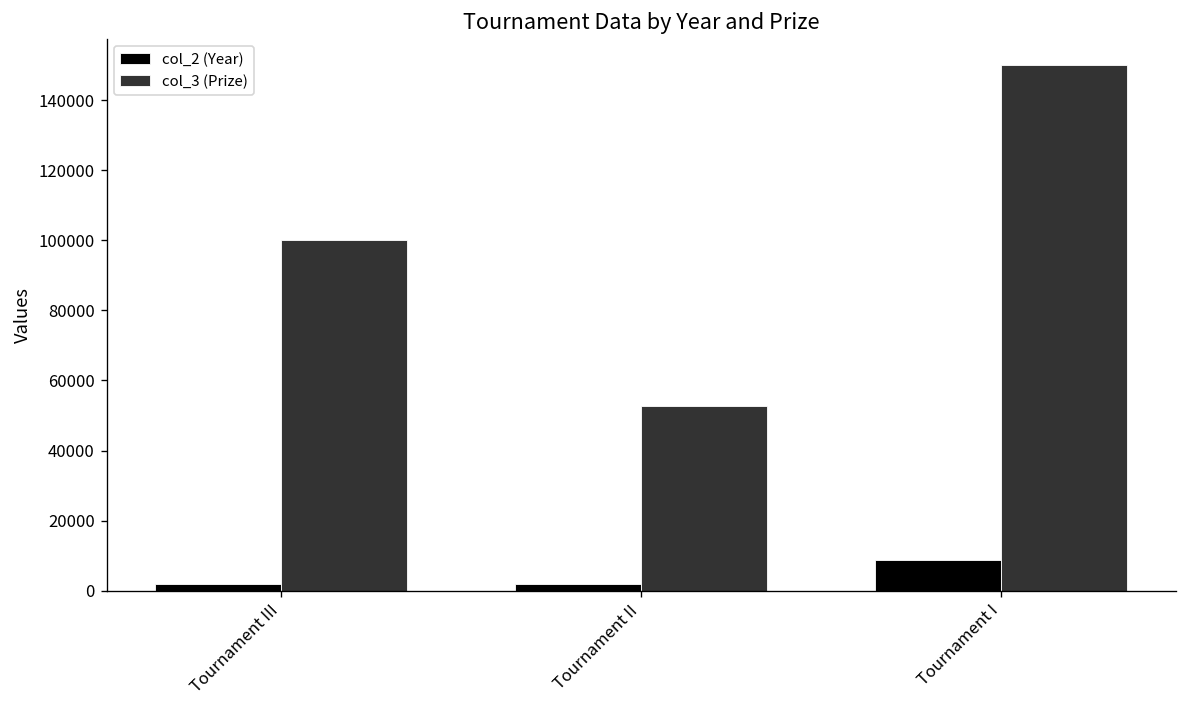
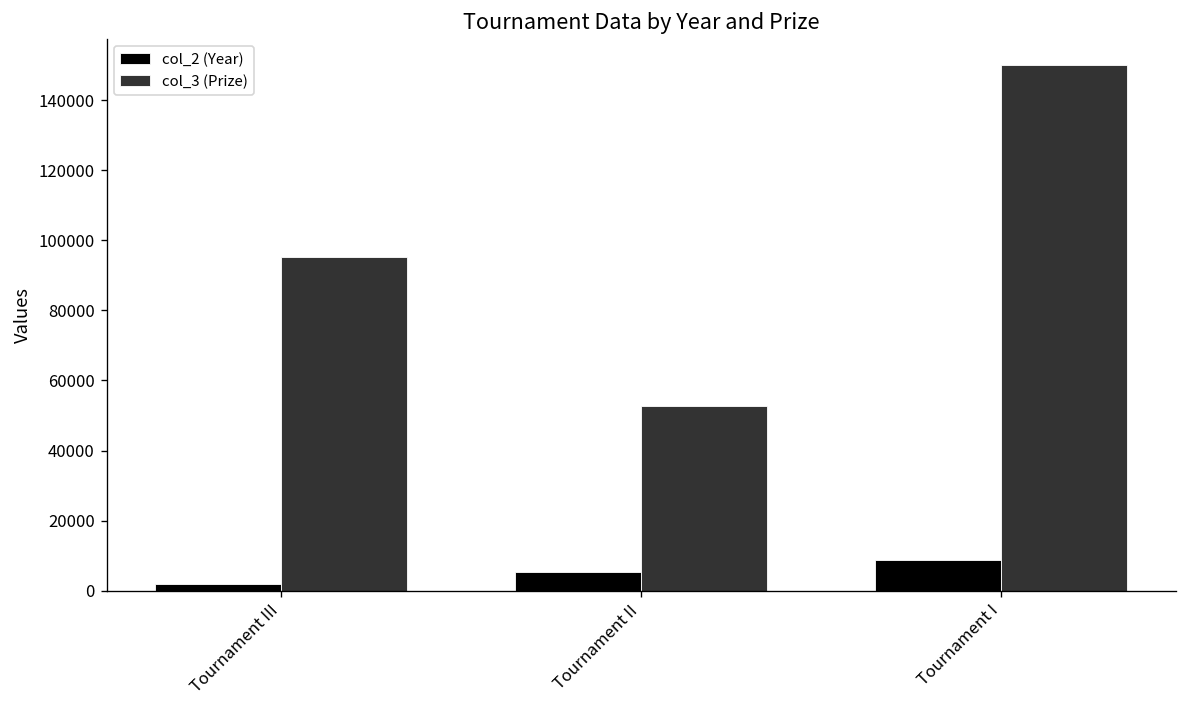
  {
    "col_2 (Year)": {
      "Tournament III": 2000,
-     "Tournament II": 2000,
+     "Tournament II": 5000,
      "Tournament I": 9000
    },
    "col_3 (Prize)": {
-     "Tournament III": 100000,
+     "Tournament III": 95000,
      "Tournament II": 53000,
      "Tournament I": 150000
    }
  }
